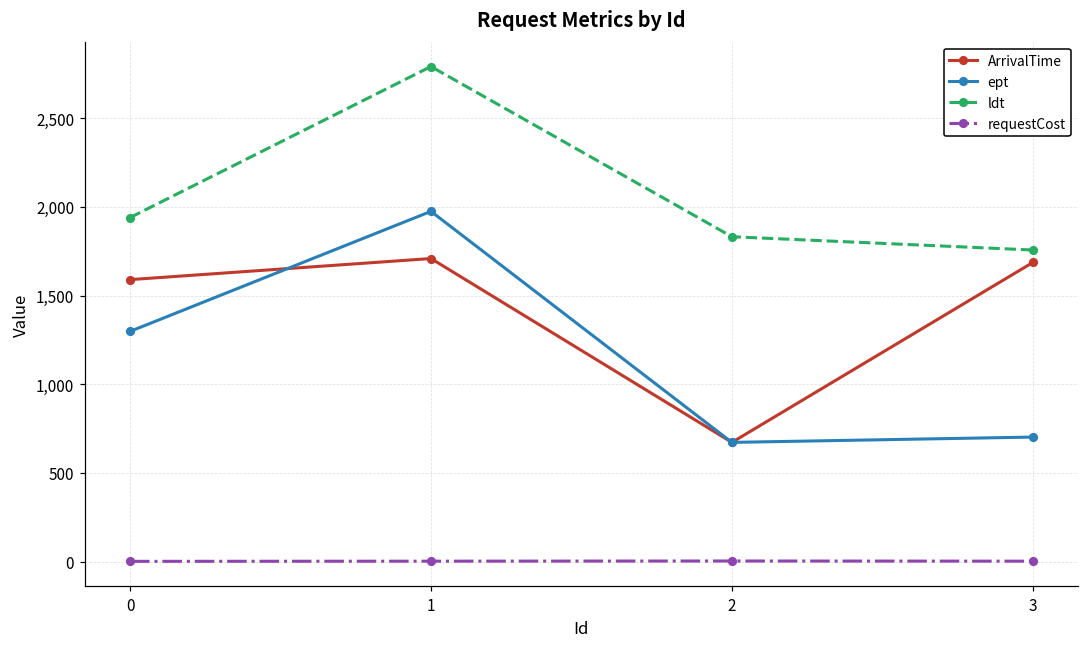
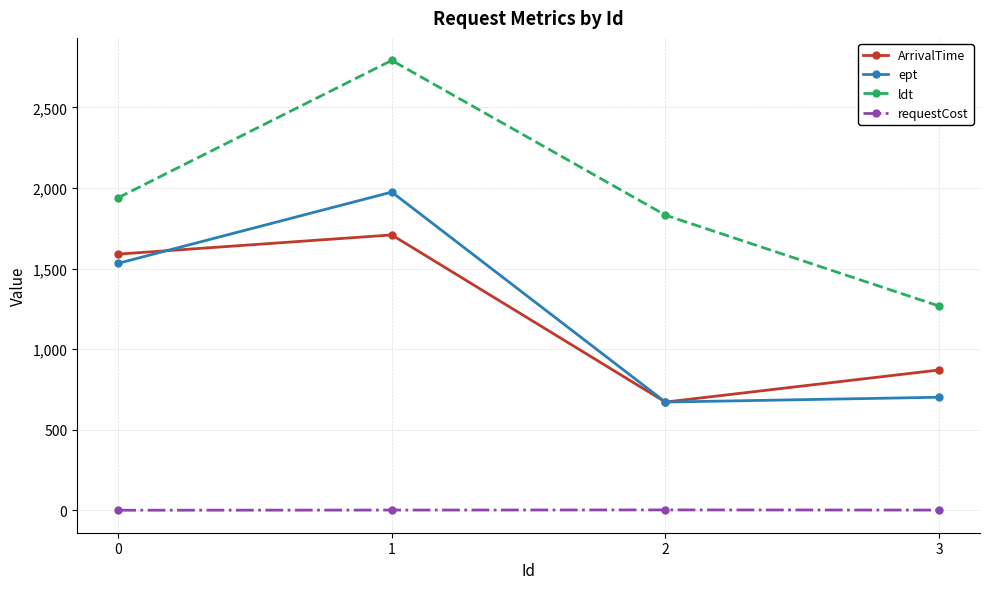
  {
    "ArrivalTime": {
      "0": "1,590",
      "1": "1,710",
-     "3": "1,690"
+     "3": "870"
    },
    "ept": {
-     "0": "1,300",
+     "0": "1,530",
      "1": "1,980",
      "3": "700"
    },
    "ldt": {
      "0": "1,940",
      "1": "2,790",
      "2": "1,830",
-     "3": "1,760"
+     "3": "1,270"
    },
    "requestCost": {
      "0": "0",
      "1": "0",
      "2": "0",
      "3": "0"
    }
  }
